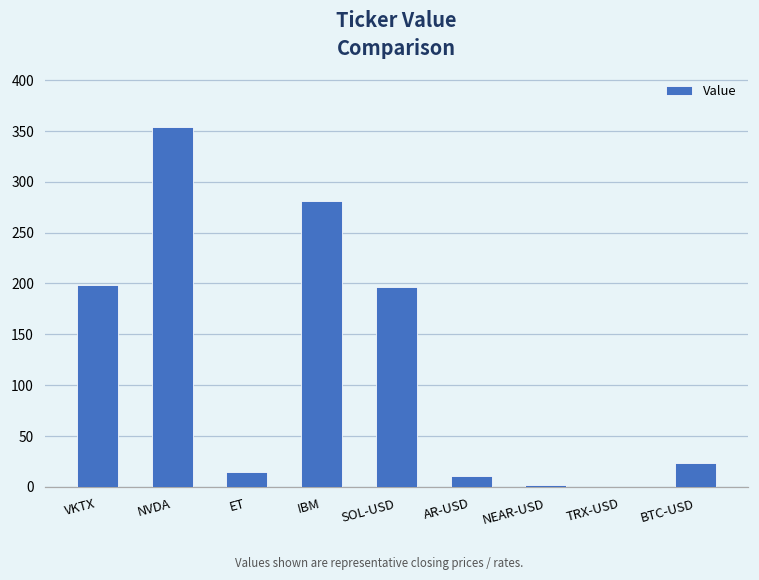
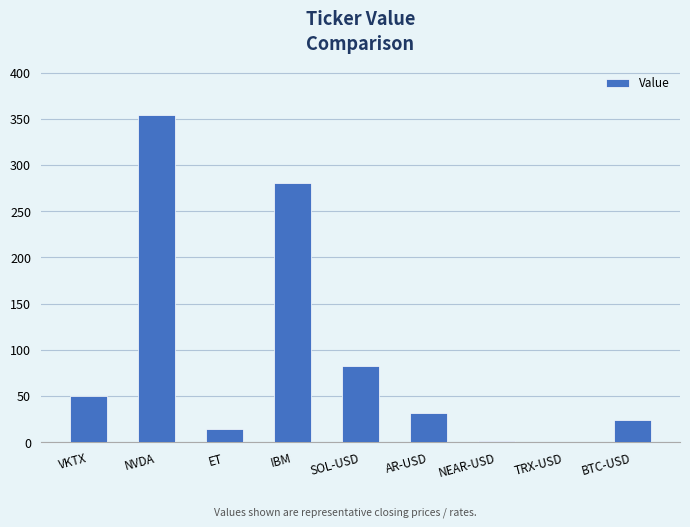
  {
-   "VKTX": 200,
+   "VKTX": 50,
    "NVDA": 350,
    "ET": 10,
    "IBM": 280,
-   "SOL-USD": 200,
-   "AR-USD": 10,
+   "SOL-USD": 80,
+   "AR-USD": 30,
    "BTC-USD": 20
  }
